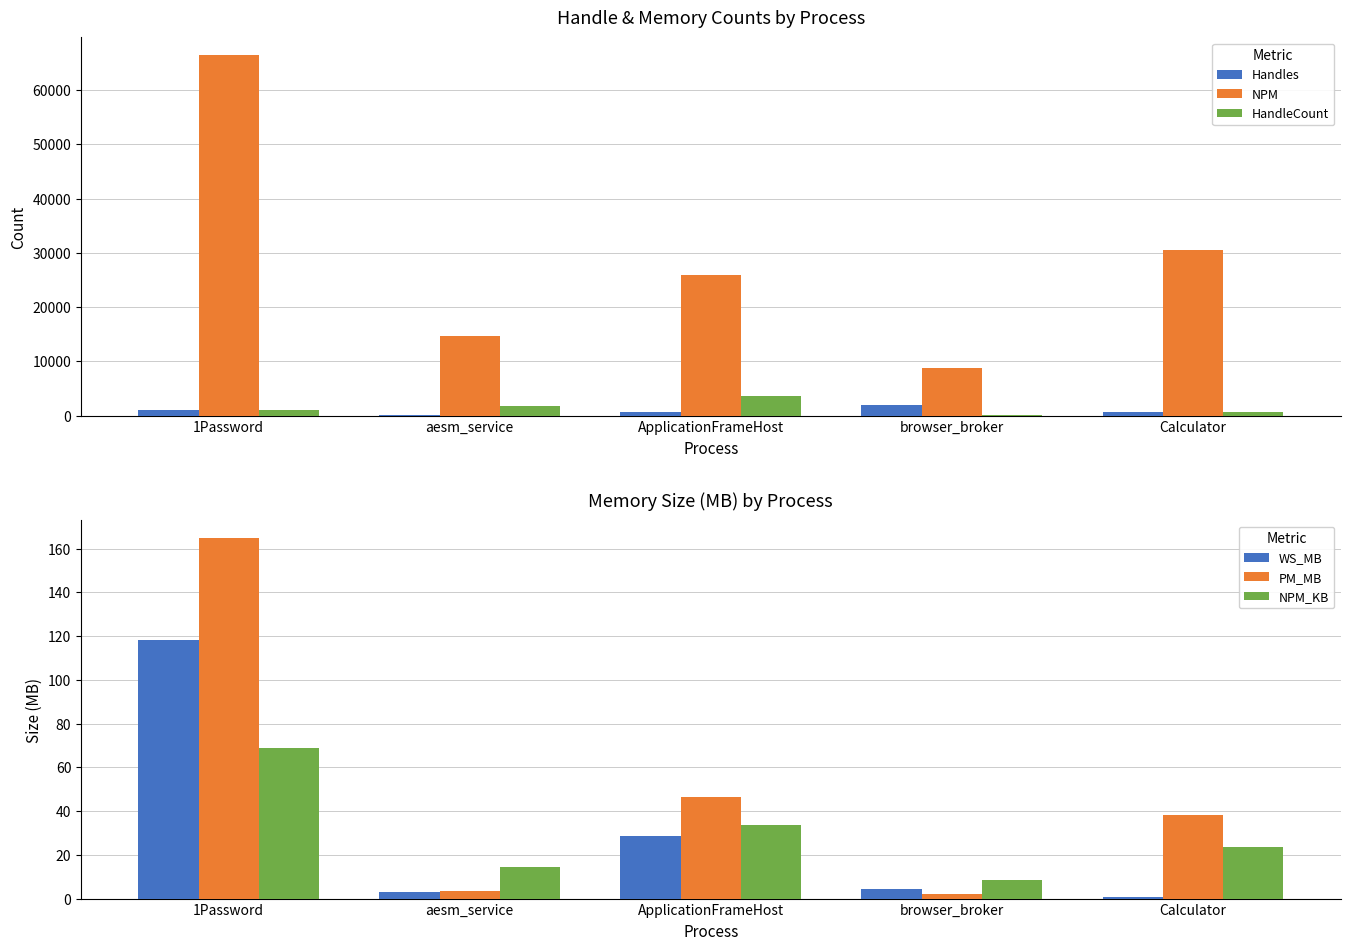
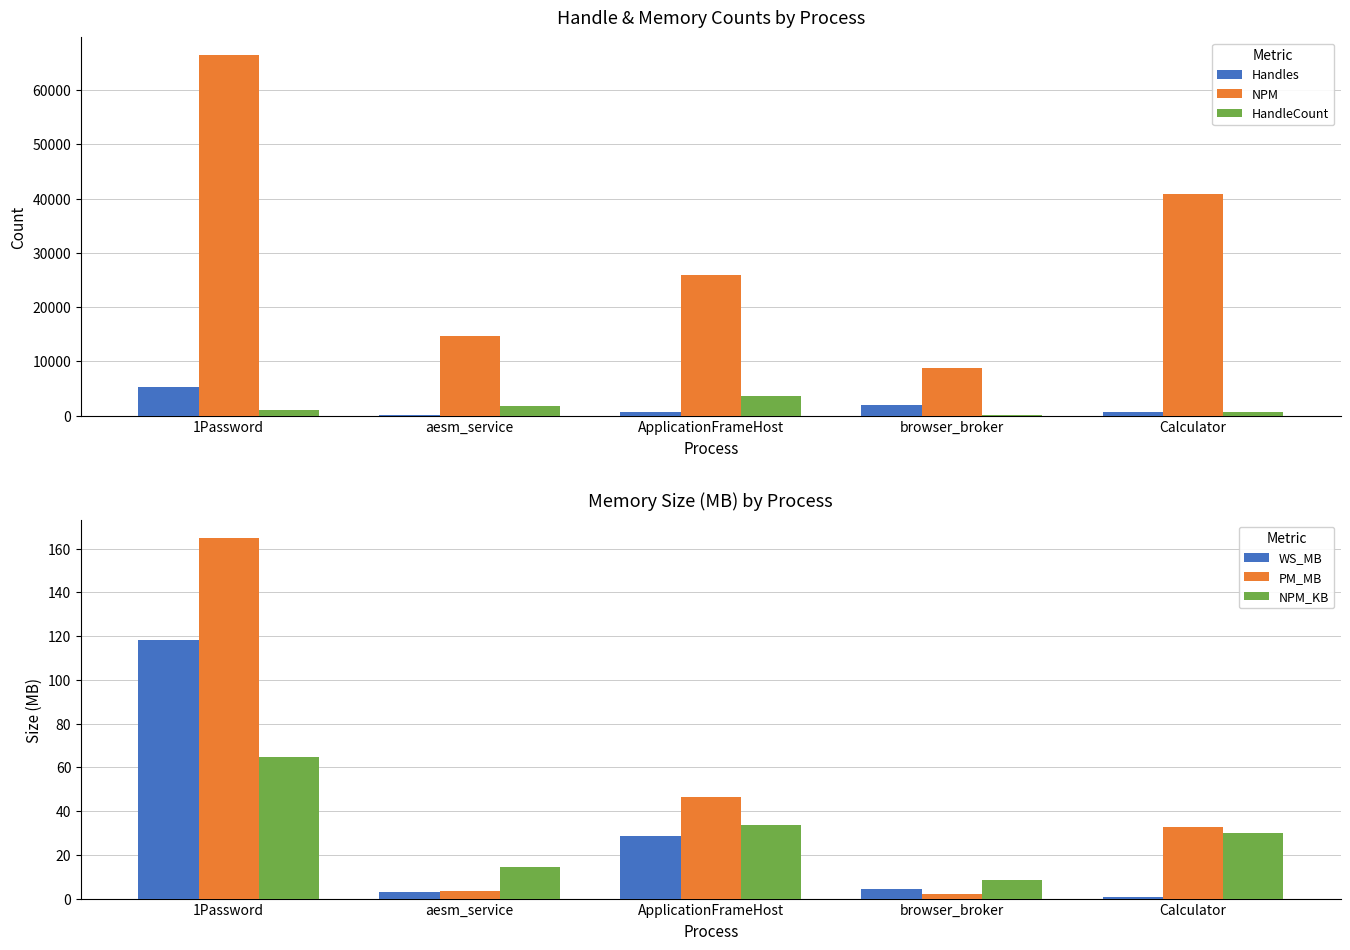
  {
    "Handle & Memory Counts by Process": {
      "Handles": {
-       "1Password": 1000,
+       "1Password": 5000,
        "ApplicationFrameHost": 1000,
        "browser_broker": 2000,
        "Calculator": 1000
      },
      "NPM": {
        "1Password": 66000,
        "aesm_service": 15000,
        "ApplicationFrameHost": 26000,
        "browser_broker": 9000,
-       "Calculator": 30000
+       "Calculator": 41000
      },
      "HandleCount": {
        "1Password": 1000,
        "aesm_service": 2000,
        "ApplicationFrameHost": 4000,
        "Calculator": 1000
      }
    },
    "Memory Size (MB) by Process": {
      "WS_MB": {
        "1Password": 118,
        "aesm_service": 3,
        "ApplicationFrameHost": 29,
        "browser_broker": 4
      },
      "PM_MB": {
        "1Password": 165,
        "aesm_service": 3,
        "ApplicationFrameHost": 47,
        "browser_broker": 2,
-       "Calculator": 38
+       "Calculator": 33
      },
      "NPM_KB": {
-       "1Password": 69,
+       "1Password": 65,
        "aesm_service": 14,
        "ApplicationFrameHost": 33,
        "browser_broker": 9,
-       "Calculator": 23
+       "Calculator": 30
      }
    }
  }
